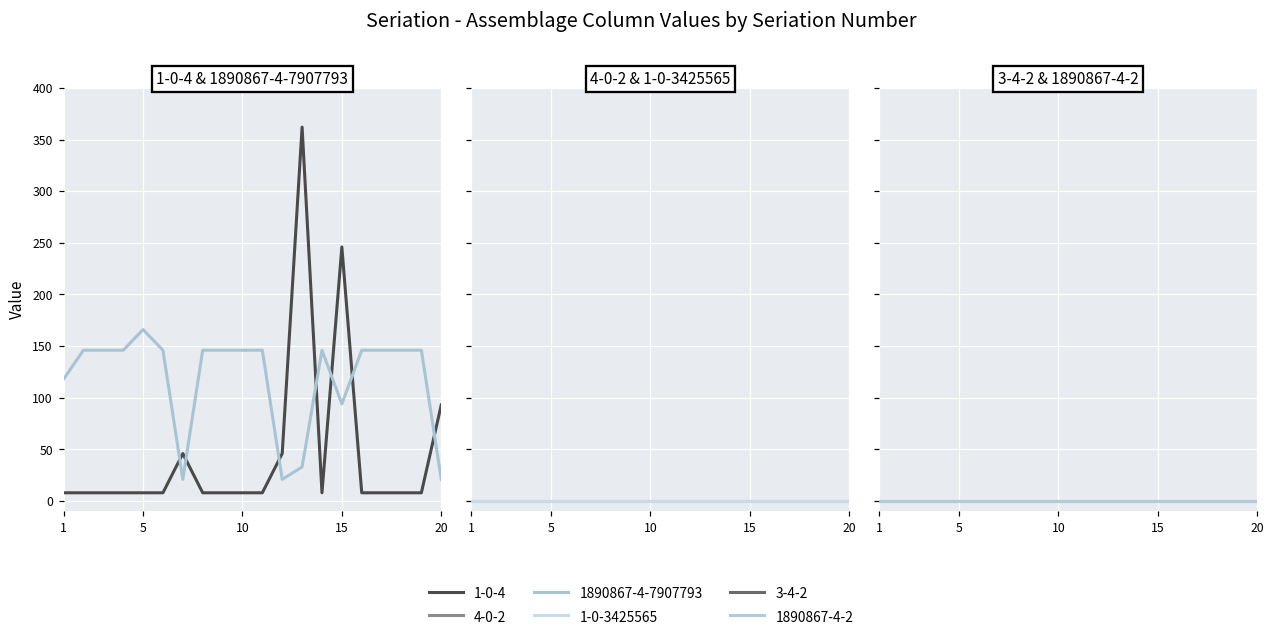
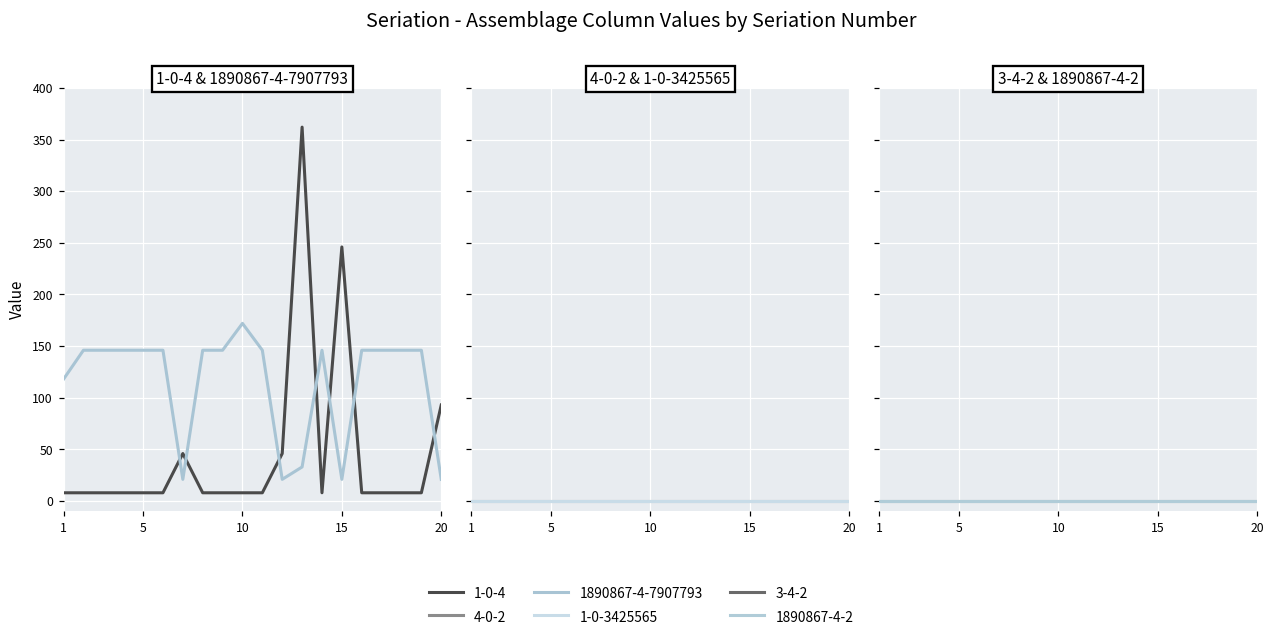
  {
    "1-0-4 & 1890867-4-7907793": {
      "1-0-4": {
        "1": 10,
        "5": 10,
        "10": 10,
        "15": 250,
        "20": 90
      },
      "1890867-4-7907793": {
        "1": 120,
-       "5": 170,
-       "10": 150,
-       "15": 90,
+       "5": 150,
+       "10": 170,
+       "15": 20,
        "20": 20
      }
    }
  }
